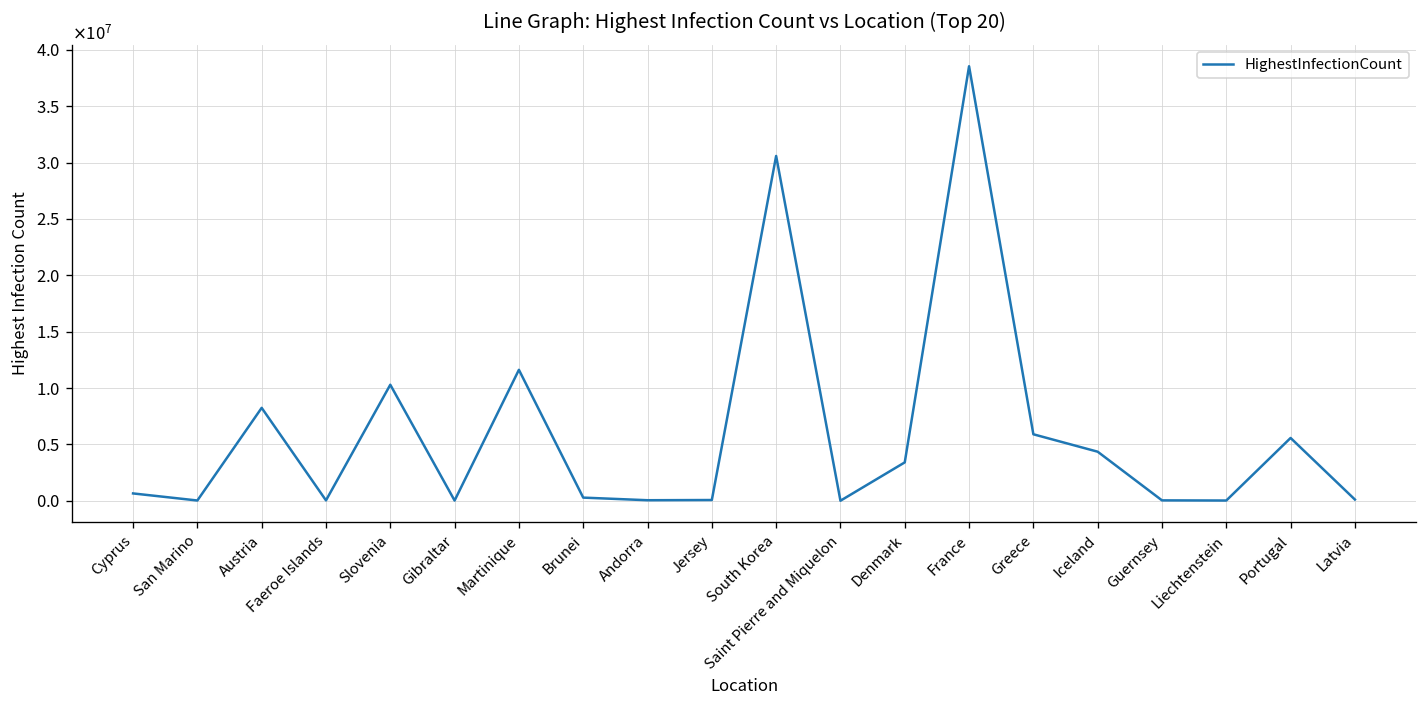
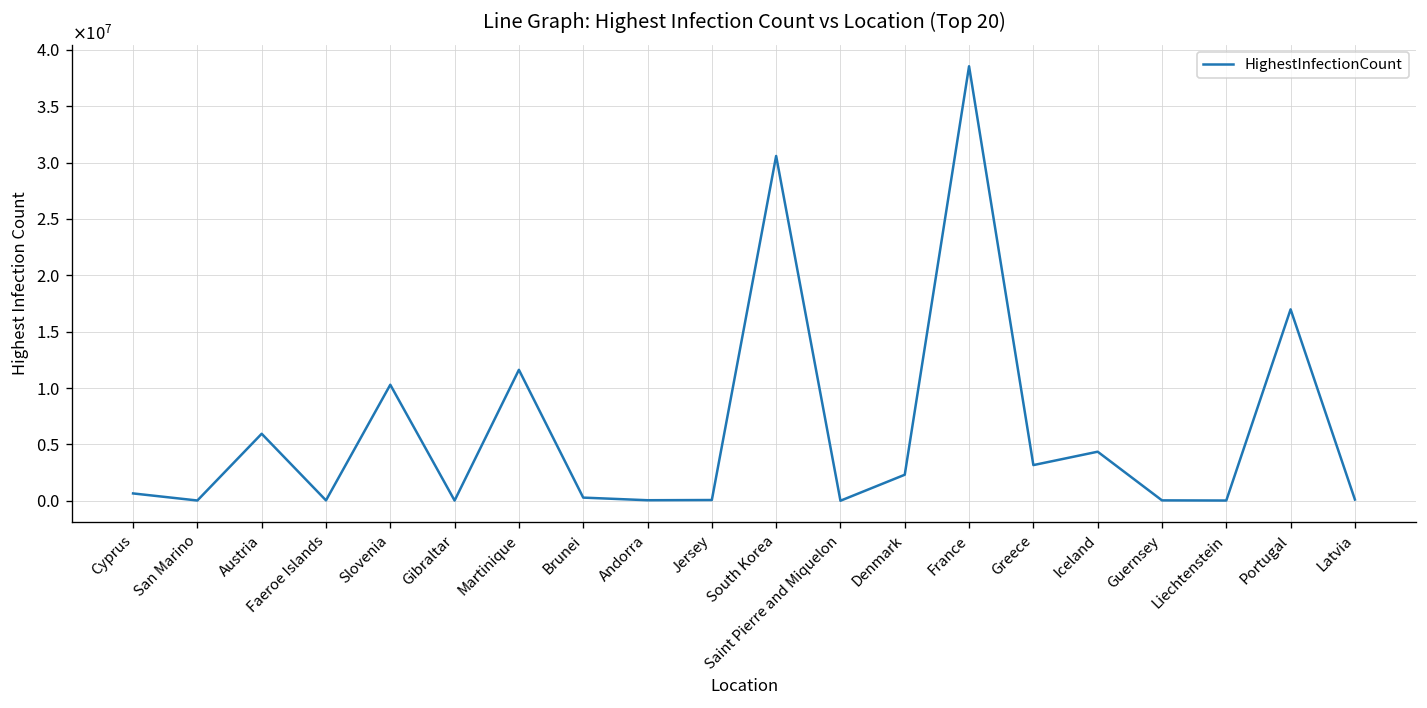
  {
    "Cyprus": 1000000,
    "San Marino": 0,
-   "Austria": 8000000,
+   "Austria": 6000000,
    "Faeroe Islands": 0,
    "Slovenia": 10000000,
    "Gibraltar": 0,
    "Martinique": 12000000,
    "Brunei": 0,
    "Andorra": 0,
    "Jersey": 0,
    "South Korea": 31000000,
    "Saint Pierre and Miquelon": 0,
-   "Denmark": 3000000,
+   "Denmark": 2000000,
    "France": 39000000,
-   "Greece": 6000000,
+   "Greece": 3000000,
    "Iceland": 4000000,
    "Guernsey": 0,
    "Liechtenstein": 0,
-   "Portugal": 6000000,
+   "Portugal": 17000000,
    "Latvia": 0
  }
